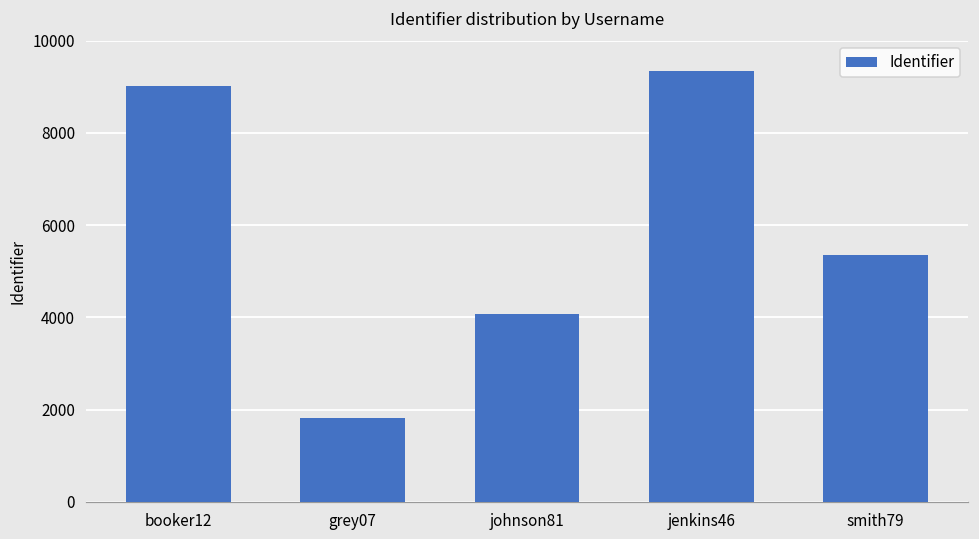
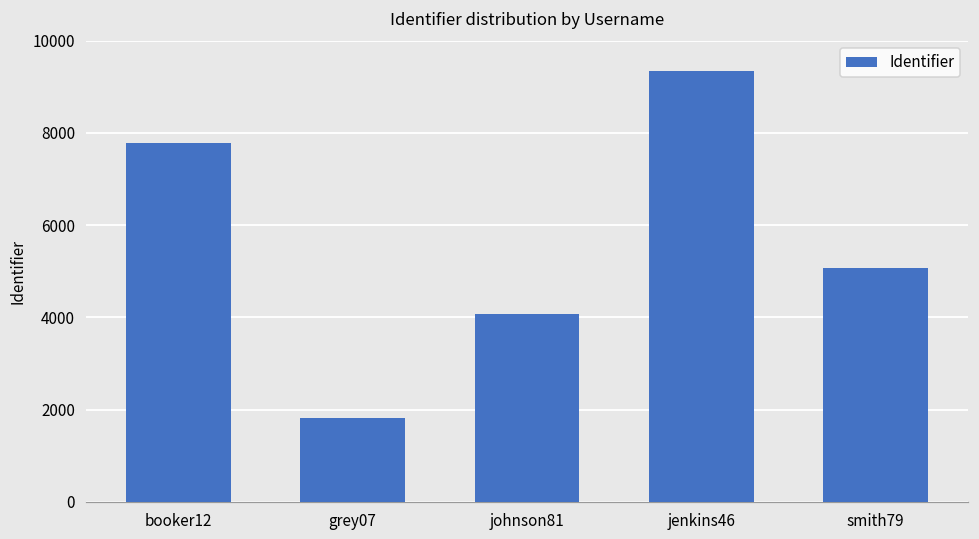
  {
-   "booker12": 9000,
+   "booker12": 7800,
    "grey07": 1800,
    "johnson81": 4100,
    "jenkins46": 9300,
-   "smith79": 5300
+   "smith79": 5100
  }
